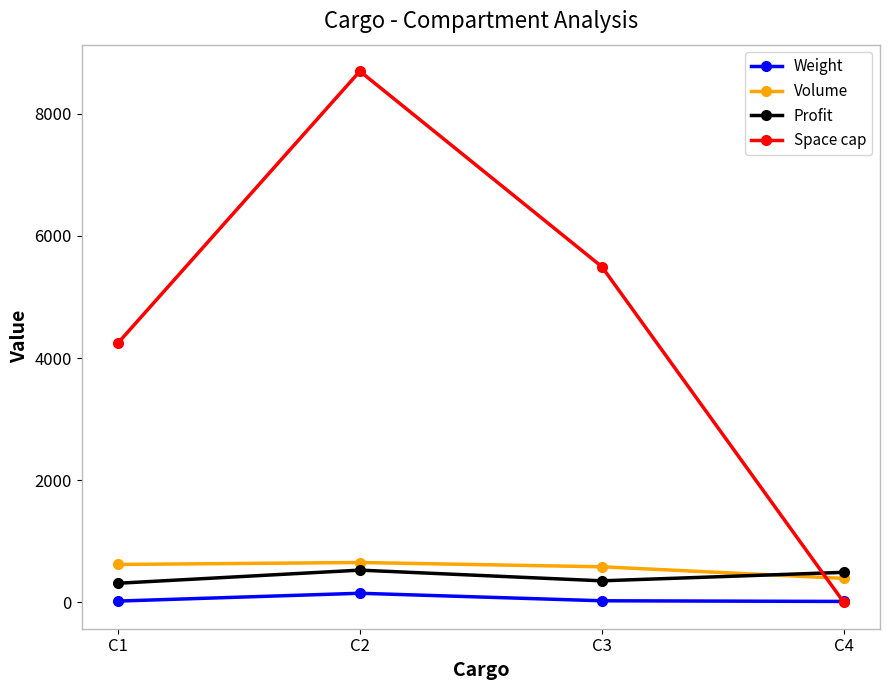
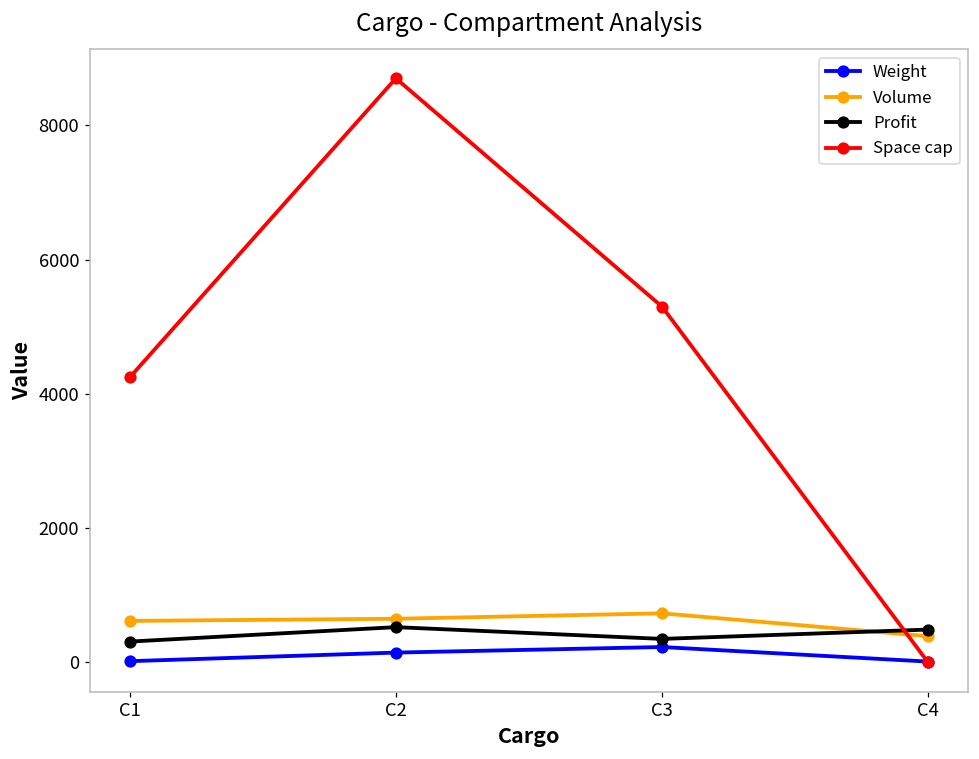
  {
    "Weight": {
      "C1": 0,
      "C2": 100,
-     "C3": 0
+     "C3": 200
    },
    "Volume": {
      "C1": 600,
      "C2": 700,
-     "C3": 600,
+     "C3": 700,
      "C4": 400
    },
    "Profit": {
      "C1": 300,
      "C2": 500,
      "C3": 400,
      "C4": 500
    },
    "Space cap": {
      "C1": 4200,
      "C2": 8700,
-     "C3": 5500
+     "C3": 5300
    }
  }
